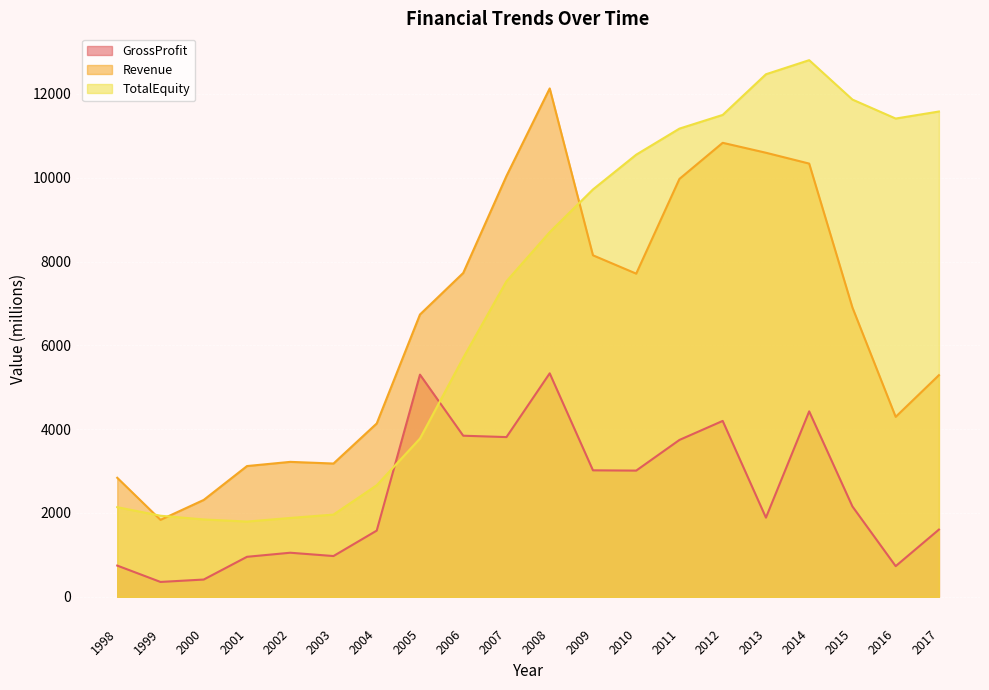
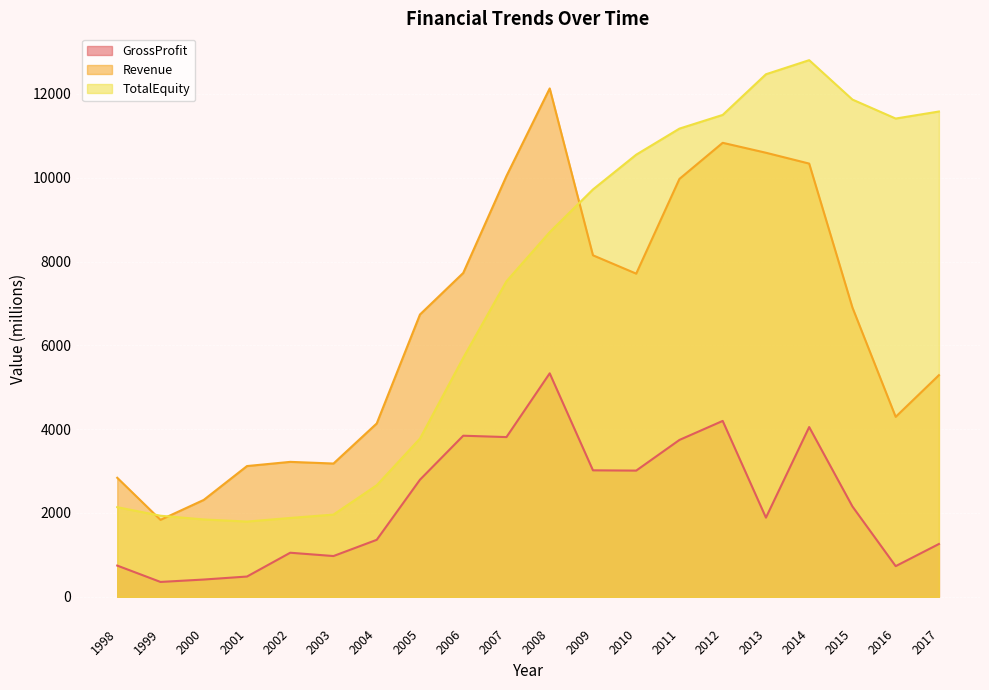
  {
    "GrossProfit": {
      "1998": 700,
      "1999": 400,
      "2000": 400,
-     "2001": 1000,
+     "2001": 500,
      "2002": 1100,
      "2003": 1000,
-     "2004": 1600,
-     "2005": 5300,
+     "2004": 1400,
+     "2005": 2800,
      "2006": 3800,
      "2007": 3800,
      "2008": 5300,
      "2009": 3000,
      "2010": 3000,
      "2011": 3700,
      "2012": 4200,
      "2013": 1900,
-     "2014": 4400,
+     "2014": 4100,
      "2015": 2200,
      "2016": 700,
-     "2017": 1600
+     "2017": 1300
    }
  }
